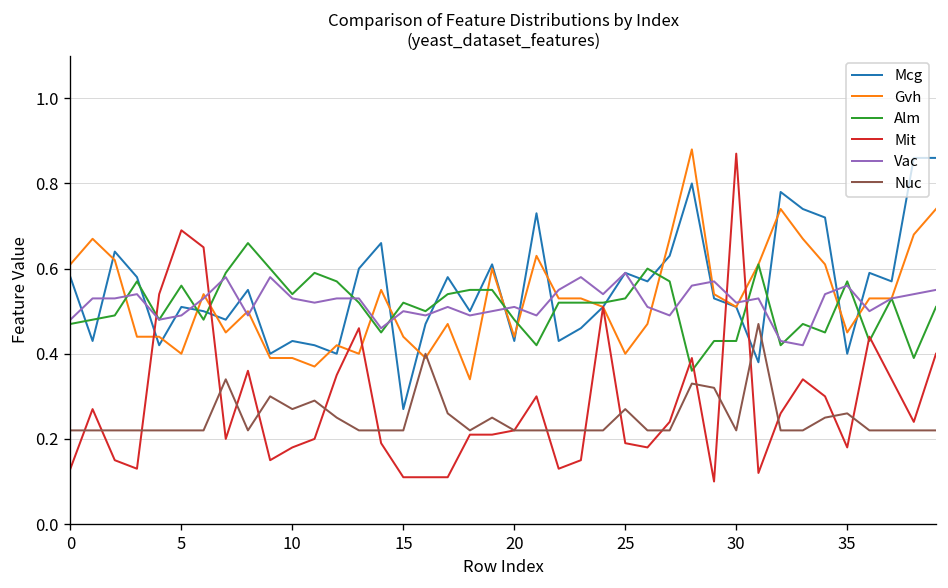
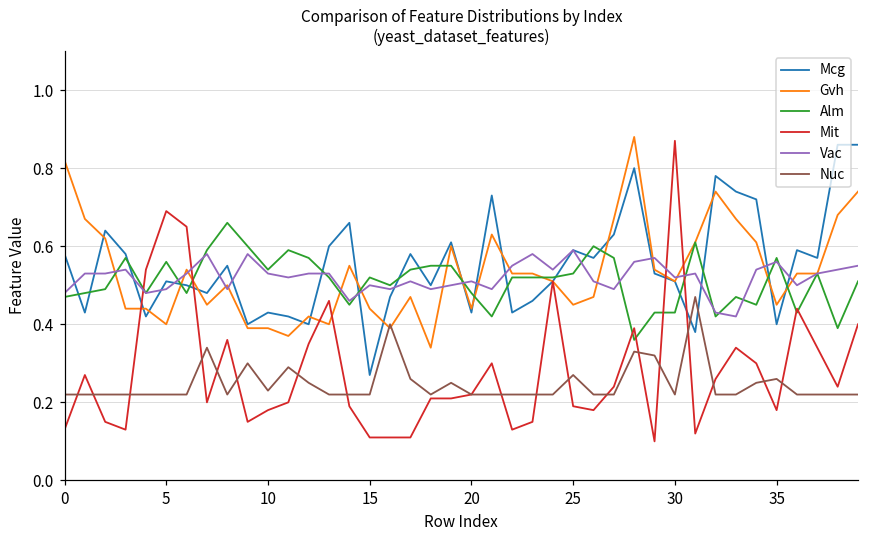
  {
    "Mcg": {
      "0": 0.58,
      "5": 0.51,
      "10": 0.43,
      "15": 0.27,
      "20": 0.43,
      "35": 0.40
    },
    "Gvh": {
-     "0": 0.61,
+     "0": 0.82,
      "5": 0.40,
      "10": 0.39,
      "15": 0.44,
      "20": 0.44,
-     "25": 0.40,
+     "25": 0.45,
      "35": 0.45
    },
    "Alm": {
      "0": 0.47,
      "5": 0.56,
      "10": 0.54,
      "15": 0.52,
      "20": 0.48,
      "25": 0.53,
      "30": 0.43,
      "35": 0.57
    },
    "Mit": {
      "0": 0.13,
      "5": 0.69,
      "10": 0.18,
      "15": 0.11,
      "25": 0.19,
      "30": 0.87,
      "35": 0.18
    },
    "Vac": {
      "0": 0.48,
      "5": 0.49,
      "10": 0.53,
      "15": 0.50,
      "20": 0.51,
      "30": 0.52,
      "35": 0.56
    },
    "Nuc": {
      "0": 0.22,
      "5": 0.22,
-     "10": 0.27,
+     "10": 0.23,
      "15": 0.22,
      "25": 0.27,
      "30": 0.22,
      "35": 0.26
    }
  }
